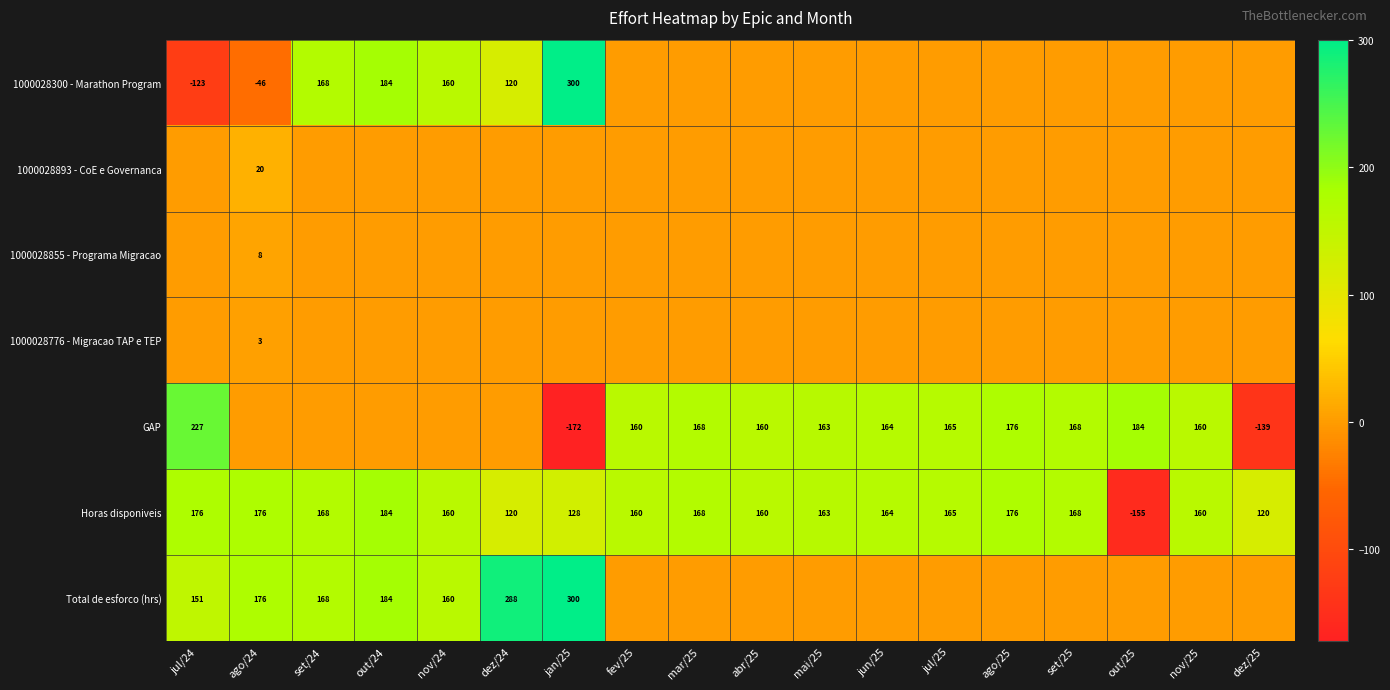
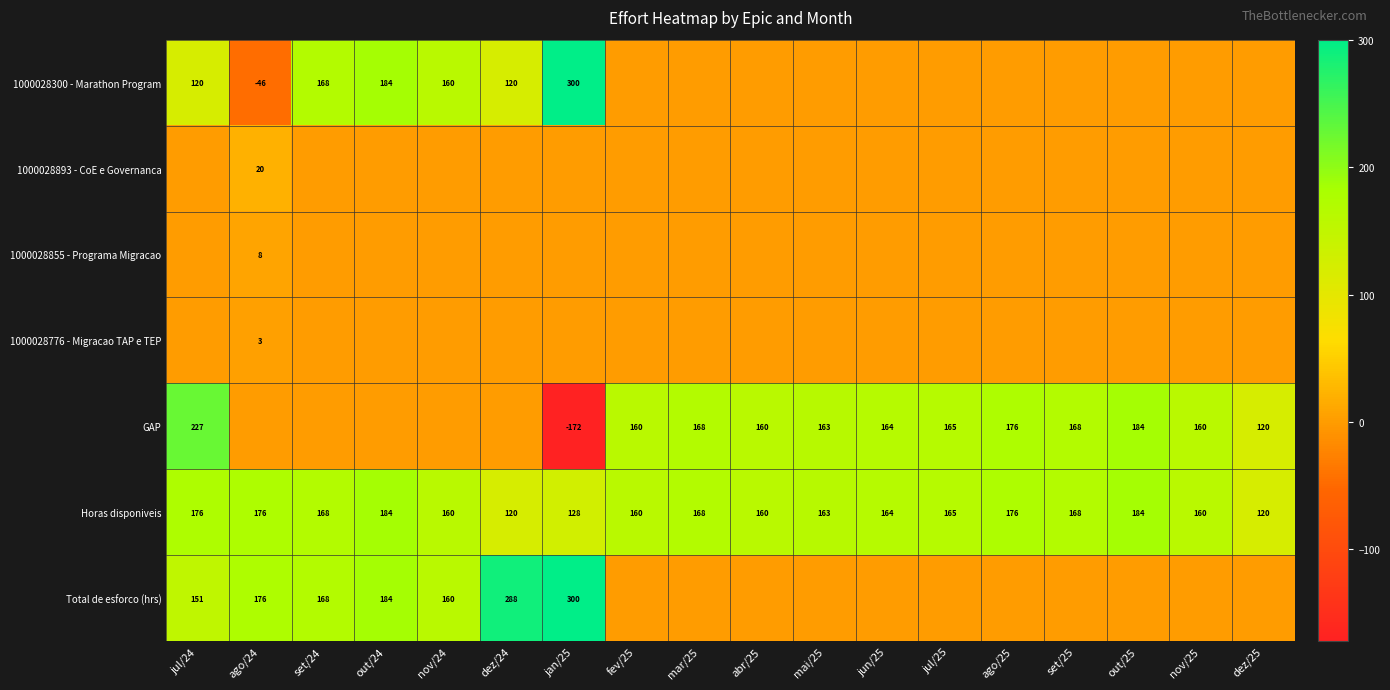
  {
    "1000028300 - Marathon Program": {
-     "jul/24": -123,
+     "jul/24": 120,
      "ago/24": -46,
      "set/24": 168,
      "out/24": 184,
      "nov/24": 160,
      "dez/24": 120,
      "jan/25": 300
    },
    "1000028893 - CoE e Governanca": {
      "ago/24": 20
    },
    "1000028855 - Programa Migracao": {
      "ago/24": 8
    },
    "1000028776 - Migracao TAP e TEP": {
      "ago/24": 3
    },
    "GAP": {
      "jul/24": 227,
      "jan/25": -172,
      "fev/25": 160,
      "mar/25": 168,
      "abr/25": 160,
      "mai/25": 163,
      "jun/25": 164,
      "jul/25": 165,
      "ago/25": 176,
      "set/25": 168,
      "out/25": 184,
      "nov/25": 160,
-     "dez/25": -139
+     "dez/25": 120
    },
    "Horas disponiveis": {
      "jul/24": 176,
      "ago/24": 176,
      "set/24": 168,
      "out/24": 184,
      "nov/24": 160,
      "dez/24": 120,
      "jan/25": 128,
      "fev/25": 160,
      "mar/25": 168,
      "abr/25": 160,
      "mai/25": 163,
      "jun/25": 164,
      "jul/25": 165,
      "ago/25": 176,
      "set/25": 168,
-     "out/25": -155,
+     "out/25": 184,
      "nov/25": 160,
      "dez/25": 120
    },
    "Total de esforco (hrs)": {
      "jul/24": 151,
      "ago/24": 176,
      "set/24": 168,
      "out/24": 184,
      "nov/24": 160,
      "dez/24": 288,
      "jan/25": 300
    }
  }
